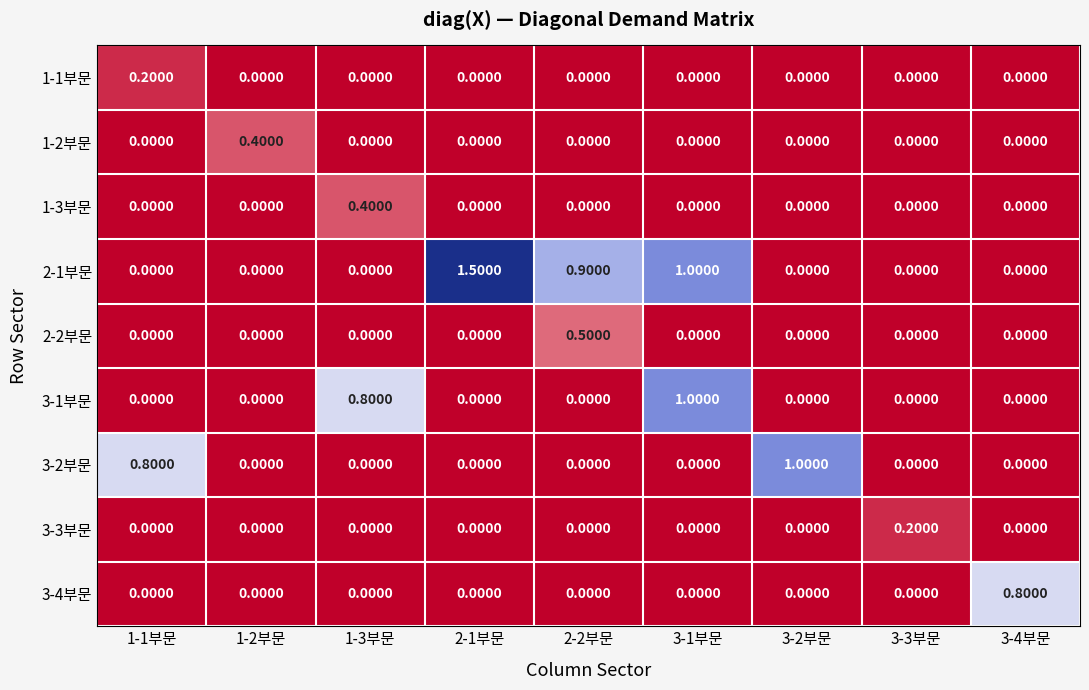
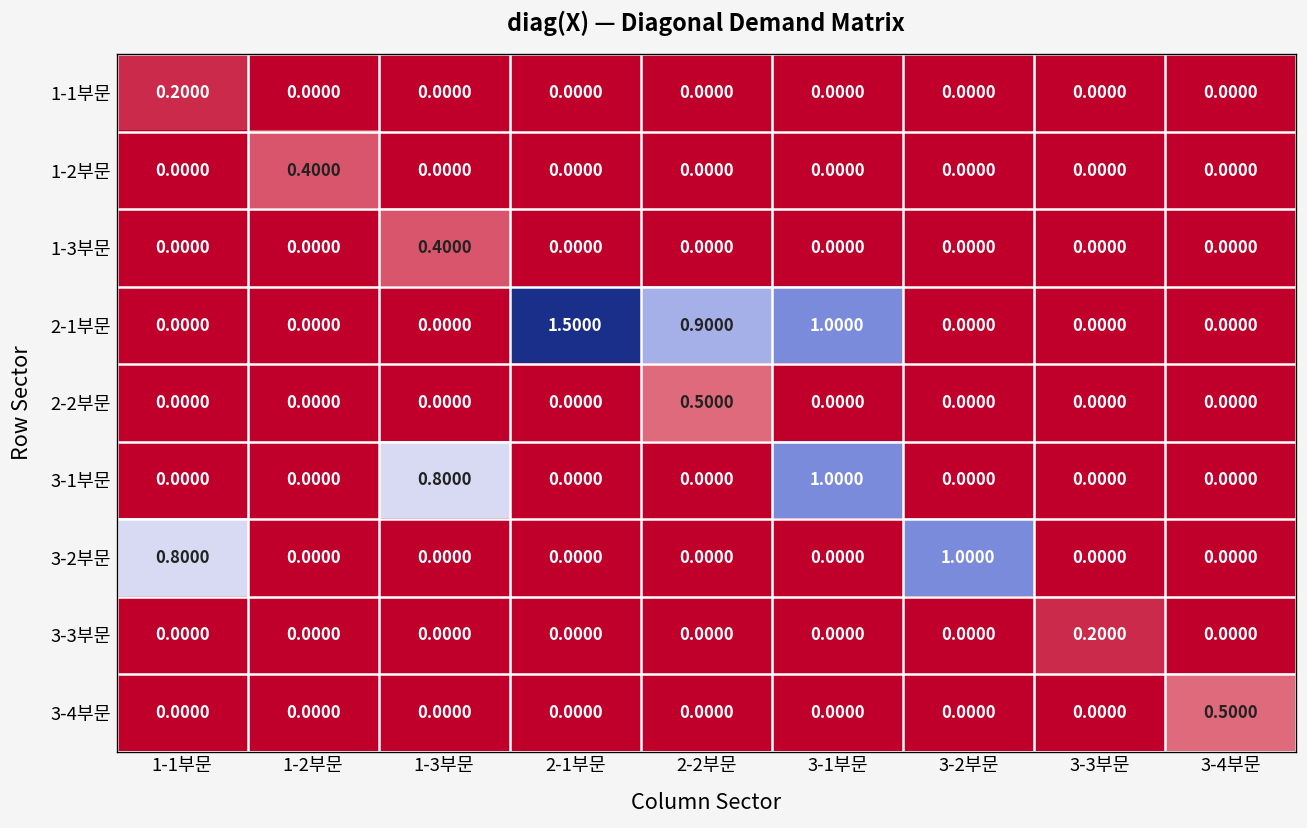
  {
    "1-1부문": {
      "1-1부문": 0.2000,
      "1-2부문": 0.0000,
      "1-3부문": 0.0000,
      "2-1부문": 0.0000,
      "2-2부문": 0.0000,
      "3-1부문": 0.0000,
      "3-2부문": 0.0000,
      "3-3부문": 0.0000,
      "3-4부문": 0.0000
    },
    "1-2부문": {
      "1-1부문": 0.0000,
      "1-2부문": 0.4000,
      "1-3부문": 0.0000,
      "2-1부문": 0.0000,
      "2-2부문": 0.0000,
      "3-1부문": 0.0000,
      "3-2부문": 0.0000,
      "3-3부문": 0.0000,
      "3-4부문": 0.0000
    },
    "1-3부문": {
      "1-1부문": 0.0000,
      "1-2부문": 0.0000,
      "1-3부문": 0.4000,
      "2-1부문": 0.0000,
      "2-2부문": 0.0000,
      "3-1부문": 0.0000,
      "3-2부문": 0.0000,
      "3-3부문": 0.0000,
      "3-4부문": 0.0000
    },
    "2-1부문": {
      "1-1부문": 0.0000,
      "1-2부문": 0.0000,
      "1-3부문": 0.0000,
      "2-1부문": 1.5000,
      "2-2부문": 0.9000,
      "3-1부문": 1.0000,
      "3-2부문": 0.0000,
      "3-3부문": 0.0000,
      "3-4부문": 0.0000
    },
    "2-2부문": {
      "1-1부문": 0.0000,
      "1-2부문": 0.0000,
      "1-3부문": 0.0000,
      "2-1부문": 0.0000,
      "2-2부문": 0.5000,
      "3-1부문": 0.0000,
      "3-2부문": 0.0000,
      "3-3부문": 0.0000,
      "3-4부문": 0.0000
    },
    "3-1부문": {
      "1-1부문": 0.0000,
      "1-2부문": 0.0000,
      "1-3부문": 0.8000,
      "2-1부문": 0.0000,
      "2-2부문": 0.0000,
      "3-1부문": 1.0000,
      "3-2부문": 0.0000,
      "3-3부문": 0.0000,
      "3-4부문": 0.0000
    },
    "3-2부문": {
      "1-1부문": 0.8000,
      "1-2부문": 0.0000,
      "1-3부문": 0.0000,
      "2-1부문": 0.0000,
      "2-2부문": 0.0000,
      "3-1부문": 0.0000,
      "3-2부문": 1.0000,
      "3-3부문": 0.0000,
      "3-4부문": 0.0000
    },
    "3-3부문": {
      "1-1부문": 0.0000,
      "1-2부문": 0.0000,
      "1-3부문": 0.0000,
      "2-1부문": 0.0000,
      "2-2부문": 0.0000,
      "3-1부문": 0.0000,
      "3-2부문": 0.0000,
      "3-3부문": 0.2000,
      "3-4부문": 0.0000
    },
    "3-4부문": {
      "1-1부문": 0.0000,
      "1-2부문": 0.0000,
      "1-3부문": 0.0000,
      "2-1부문": 0.0000,
      "2-2부문": 0.0000,
      "3-1부문": 0.0000,
      "3-2부문": 0.0000,
      "3-3부문": 0.0000,
-     "3-4부문": 0.8000
+     "3-4부문": 0.5000
    }
  }
